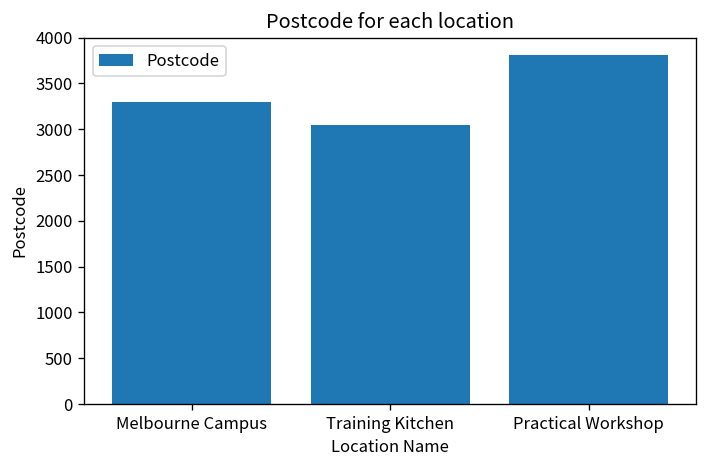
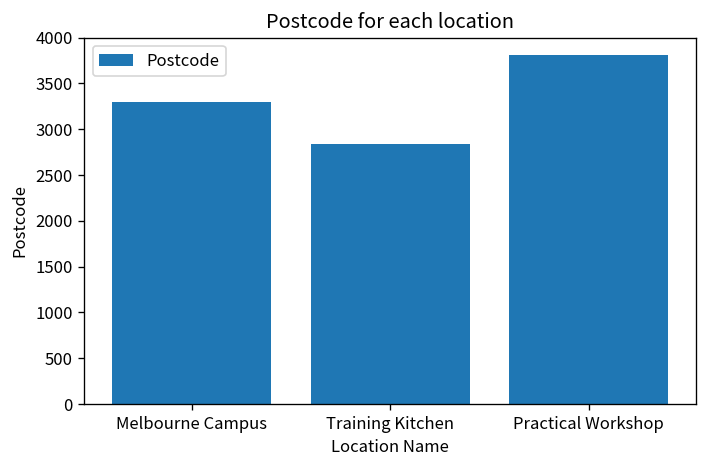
  {
    "Melbourne Campus": 3300,
-   "Training Kitchen": 3100,
+   "Training Kitchen": 2800,
    "Practical Workshop": 3800
  }
